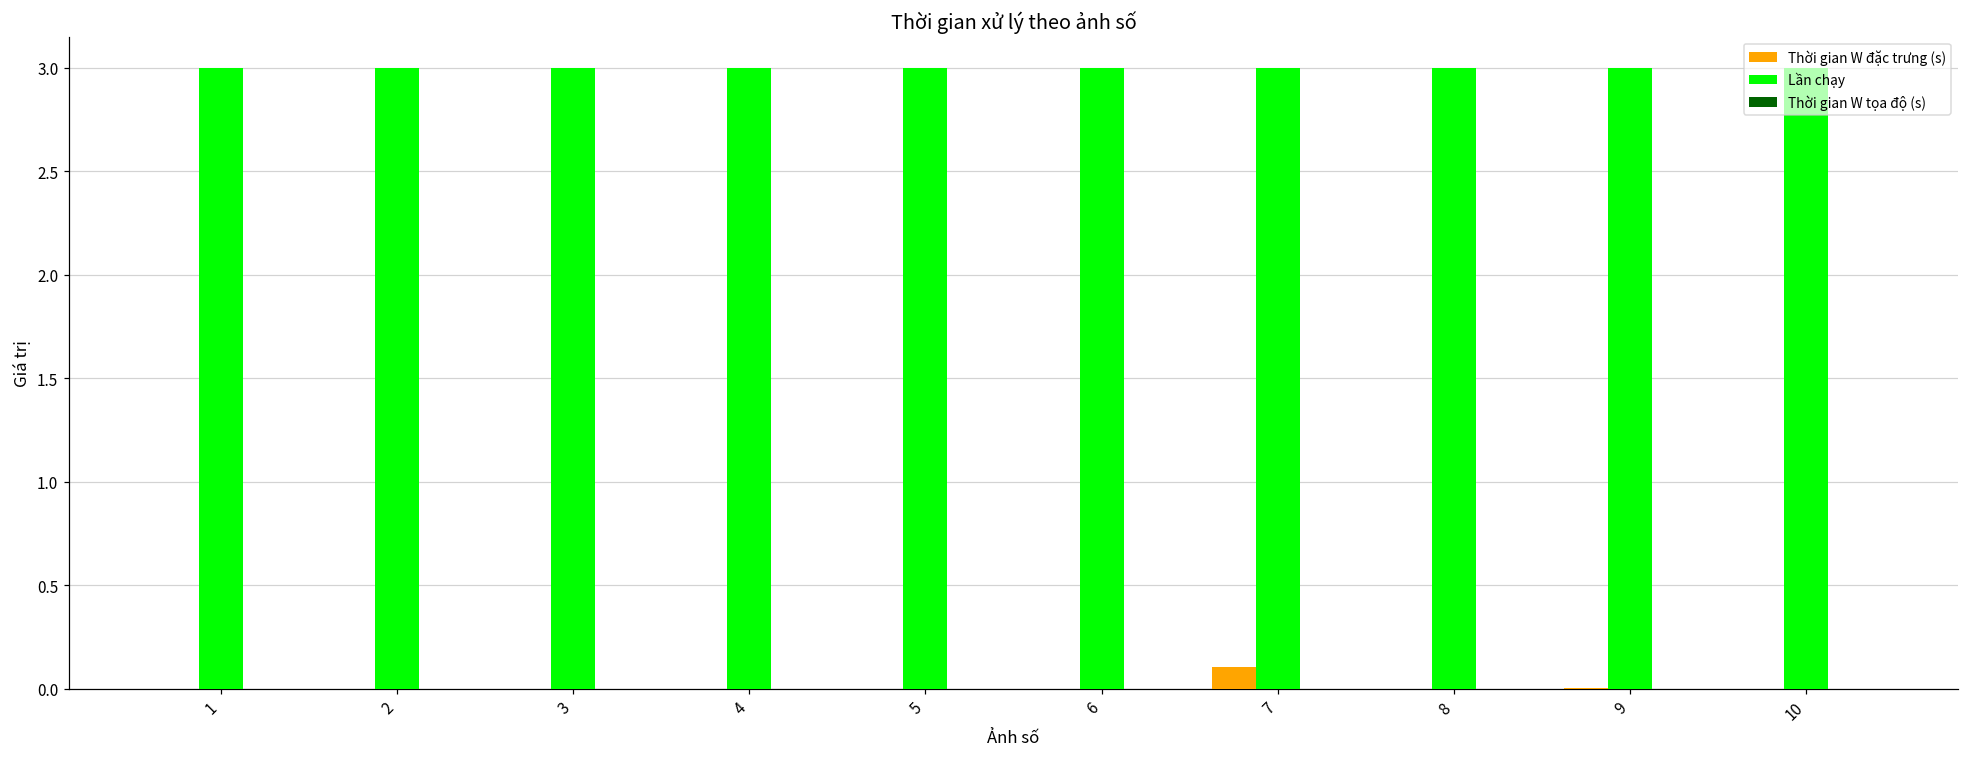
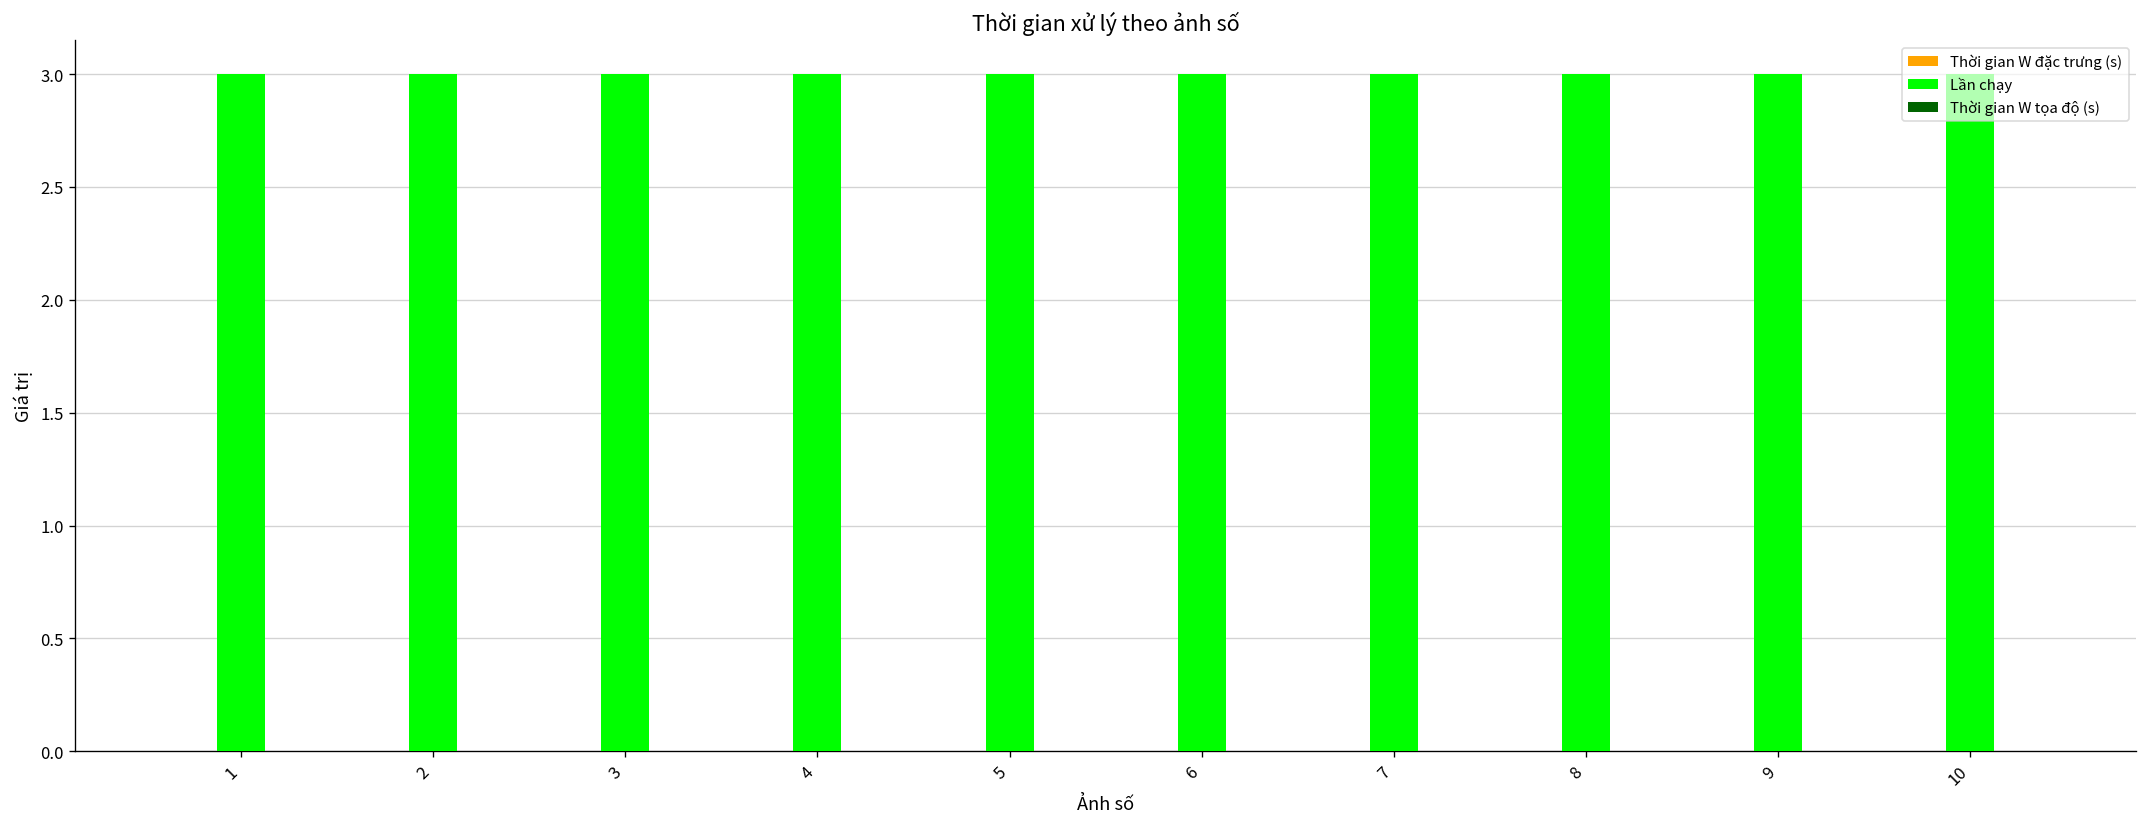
  {
    "Thời gian W đặc trưng (s)": {
      "1": 0.00,
      "2": 0.00,
      "3": 0.00,
      "4": 0.00,
      "5": 0.00,
      "6": 0.00,
-     "7": 0.11,
+     "7": 0.00,
      "8": 0.00,
      "10": 0.00
    },
    "Lần chạy": {
      "1": 3.00,
      "2": 3.00,
      "3": 3.00,
      "4": 3.00,
      "5": 3.00,
      "6": 3.00,
      "7": 3.00,
      "8": 3.00,
      "9": 3.00
    },
    "Thời gian W tọa độ (s)": {
      "1": 0.00,
      "2": 0.00,
      "3": 0.00,
      "4": 0.00,
      "5": 0.00,
      "6": 0.00,
      "7": 0.00,
      "8": 0.00,
      "9": 0.00,
      "10": 0.00
    }
  }
